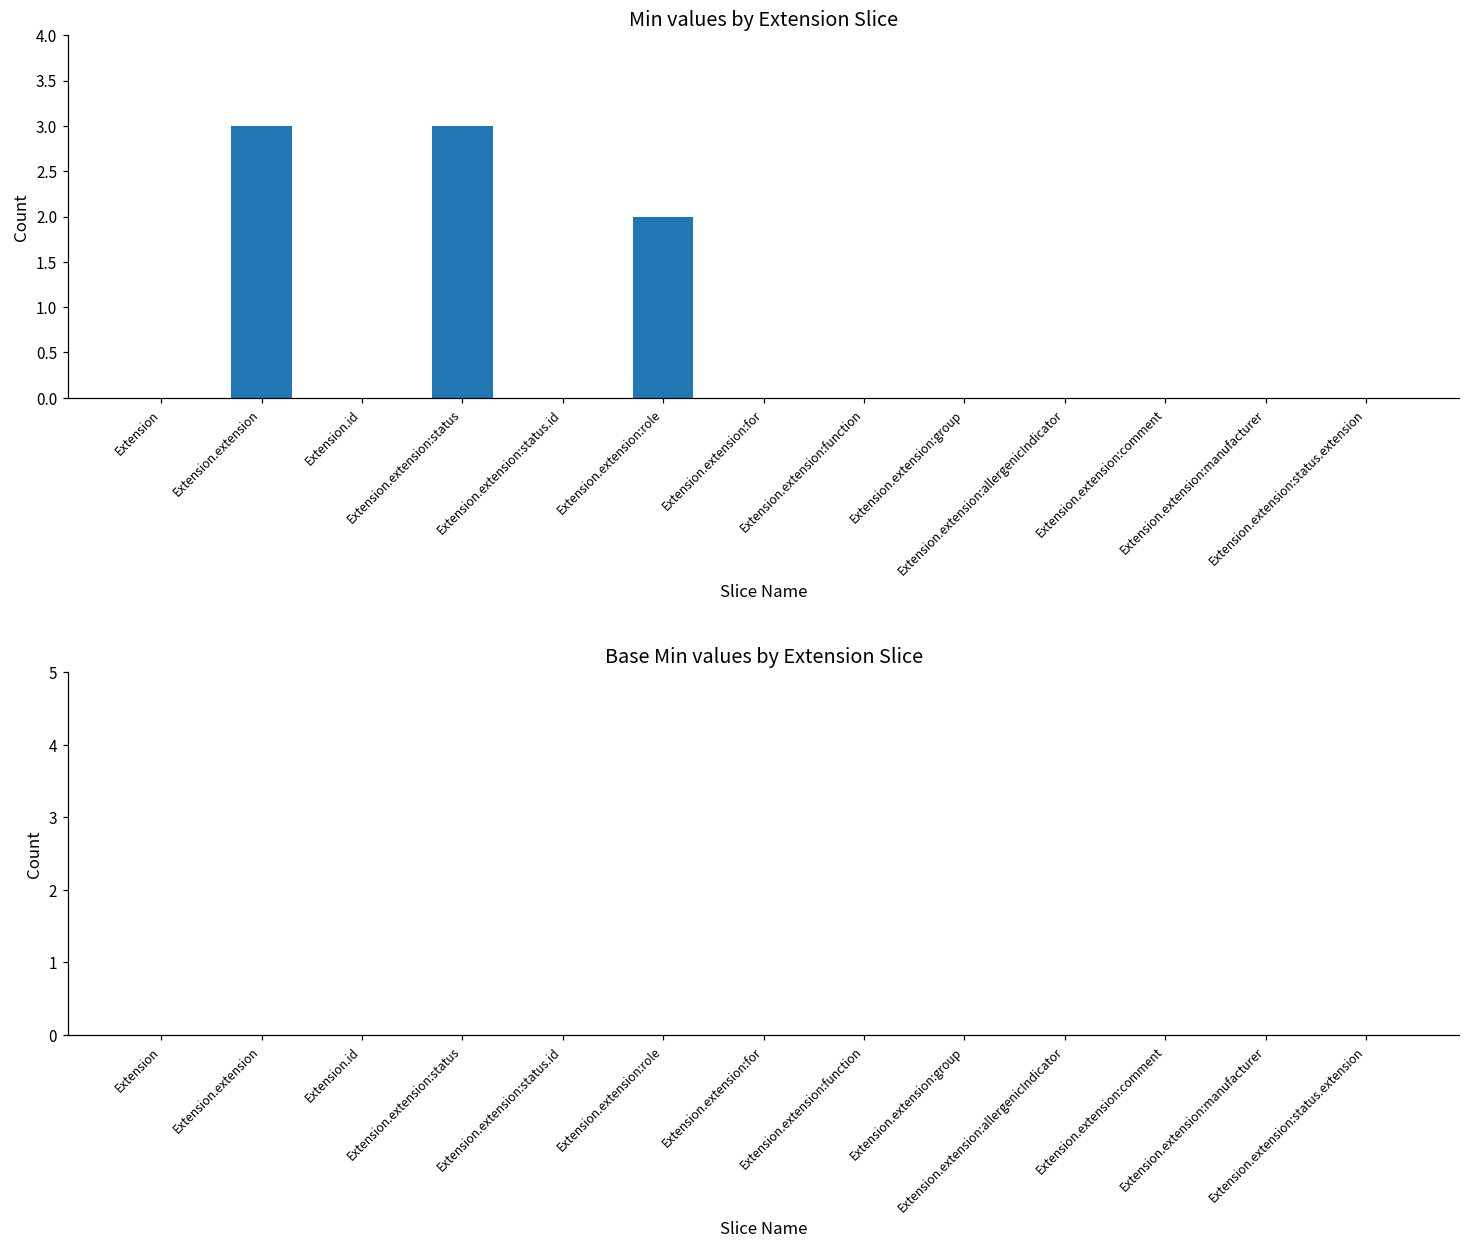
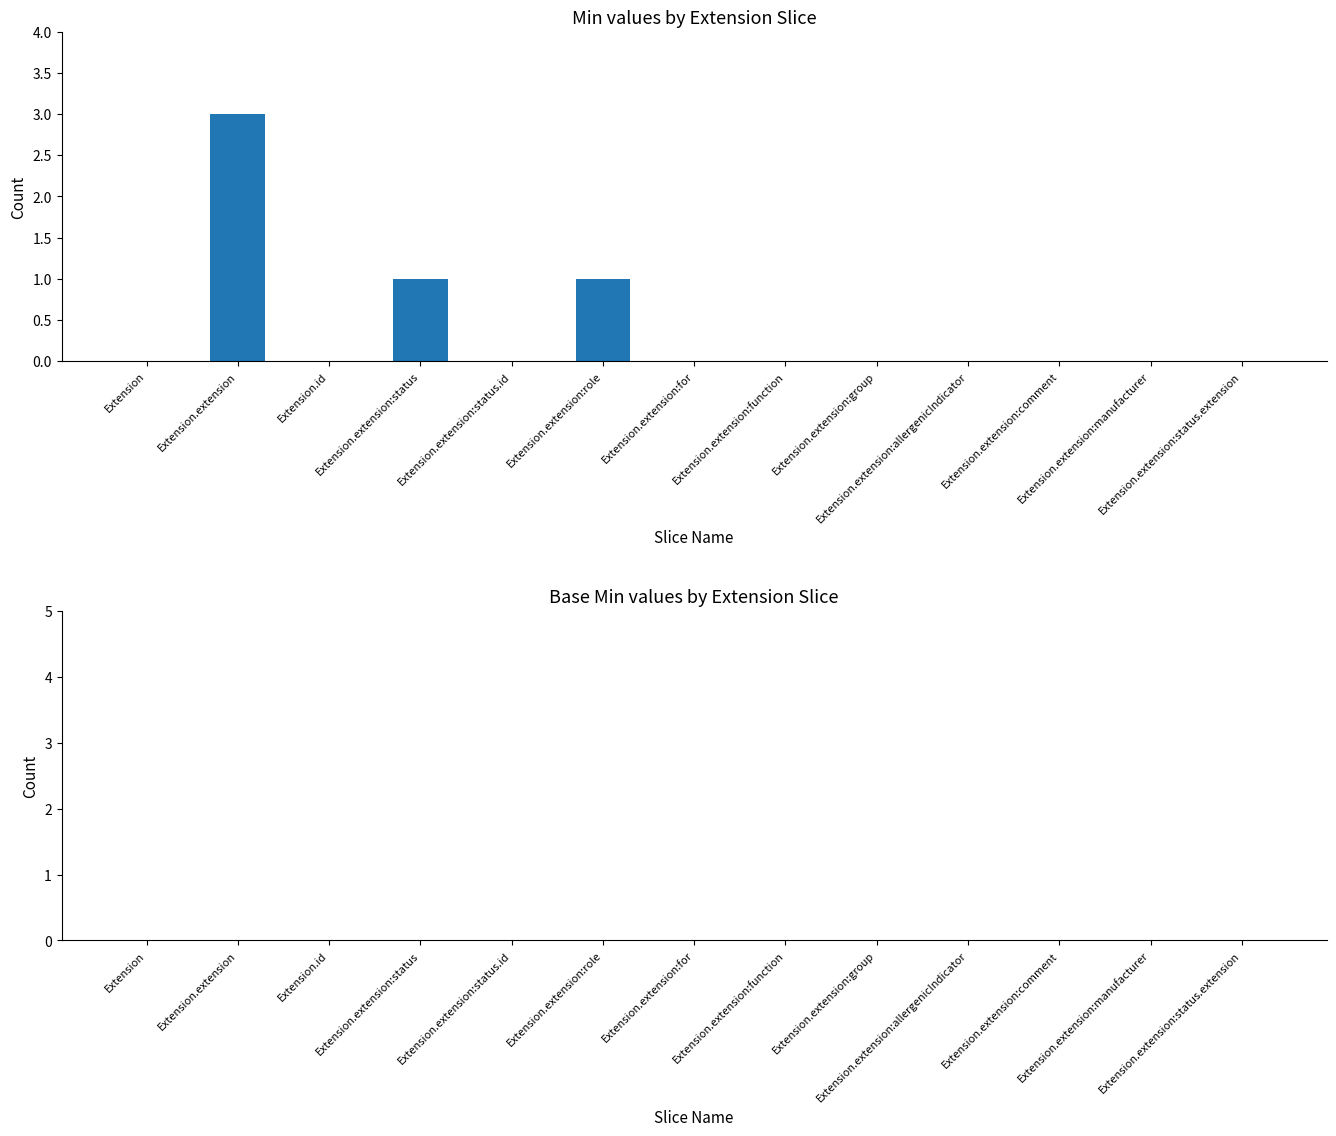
  {
    "Min values by Extension Slice": {
      "Extension": 0,
      "Extension.extension": 3,
      "Extension.id": 0,
-     "Extension.extension:status": 3,
+     "Extension.extension:status": 1,
      "Extension.extension:status.id": 0,
-     "Extension.extension:role": 2,
+     "Extension.extension:role": 1,
      "Extension.extension:for": 0,
      "Extension.extension:function": 0,
      "Extension.extension:group": 0,
      "Extension.extension:allergenicIndicator": 0,
      "Extension.extension:comment": 0,
      "Extension.extension:manufacturer": 0,
      "Extension.extension:status.extension": 0
    },
    "Base Min values by Extension Slice": {
      "Extension": 0.0,
      "Extension.extension": 0.0,
      "Extension.id": 0.0,
      "Extension.extension:status": 0.0,
      "Extension.extension:status.id": 0.0,
      "Extension.extension:role": 0.0,
      "Extension.extension:for": 0.0,
      "Extension.extension:function": 0.0,
      "Extension.extension:group": 0.0,
      "Extension.extension:allergenicIndicator": 0.0,
      "Extension.extension:comment": 0.0,
      "Extension.extension:manufacturer": 0.0,
      "Extension.extension:status.extension": 0.0
    }
  }
